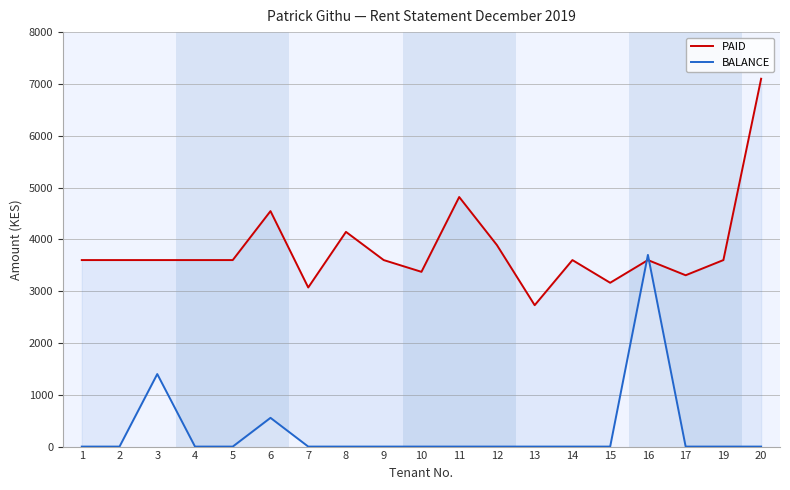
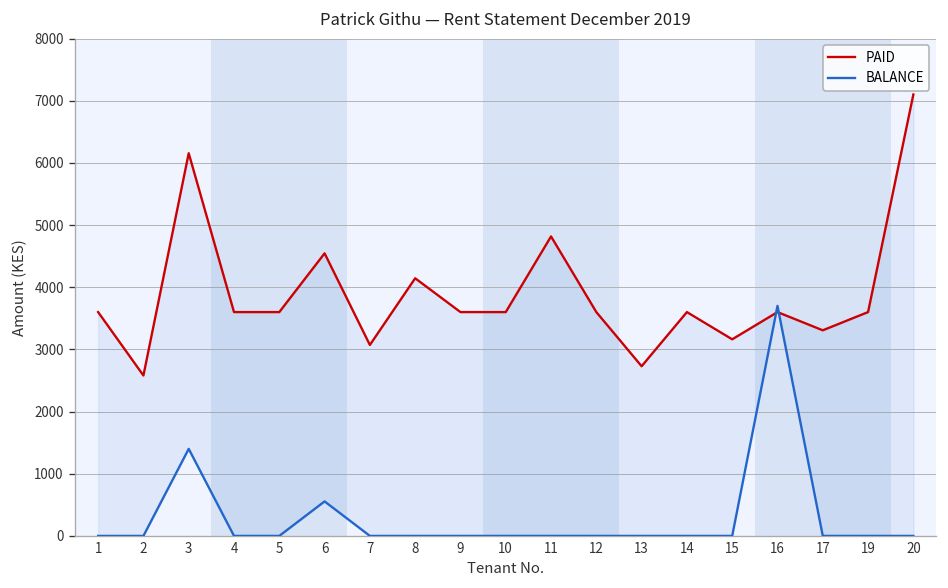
  {
    "PAID": {
-     "2": 3600,
-     "3": 3600,
-     "10": 3400,
-     "12": 3900,
+     "2": 2600,
+     "3": 6200,
+     "10": 3600,
+     "12": 3600,
      "16": 3600
    }
  }
